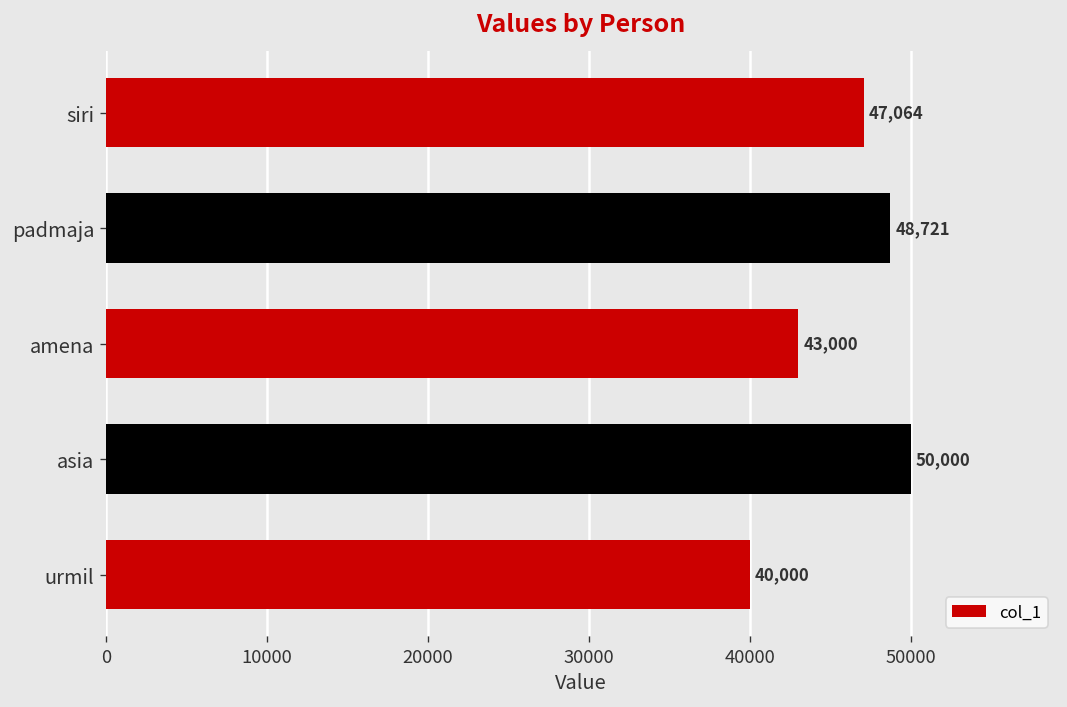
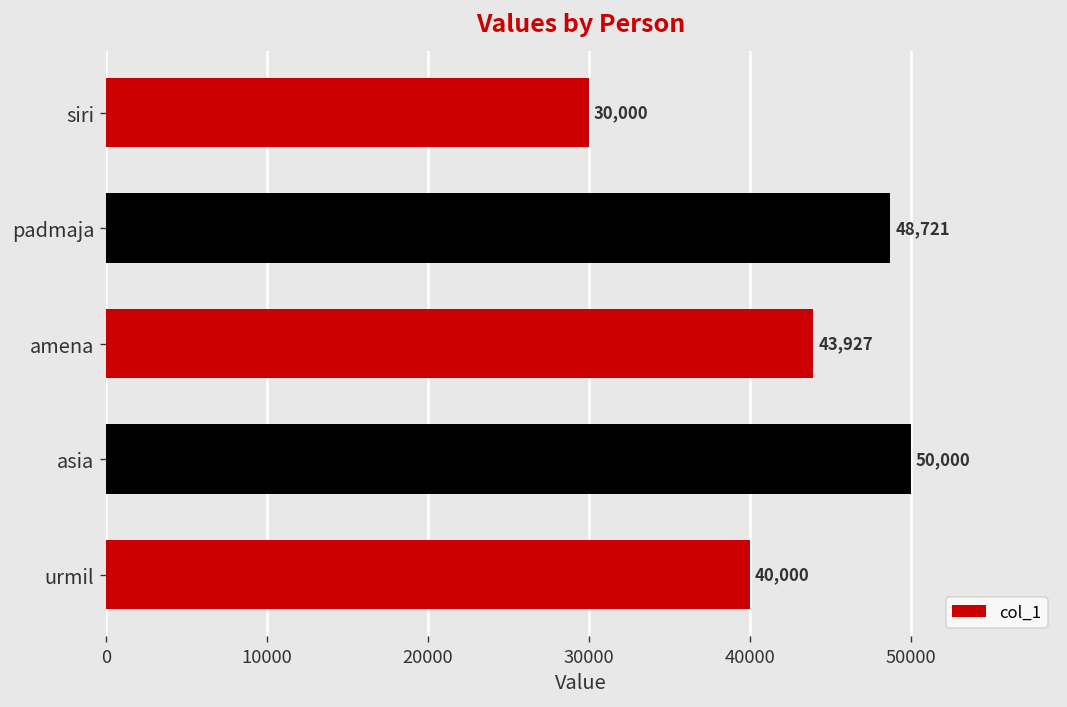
  {
-   "siri": "47,064",
+   "siri": "30,000",
    "padmaja": "48,721",
-   "amena": "43,000",
+   "amena": "43,927",
    "asia": "50,000",
    "urmil": "40,000"
  }
